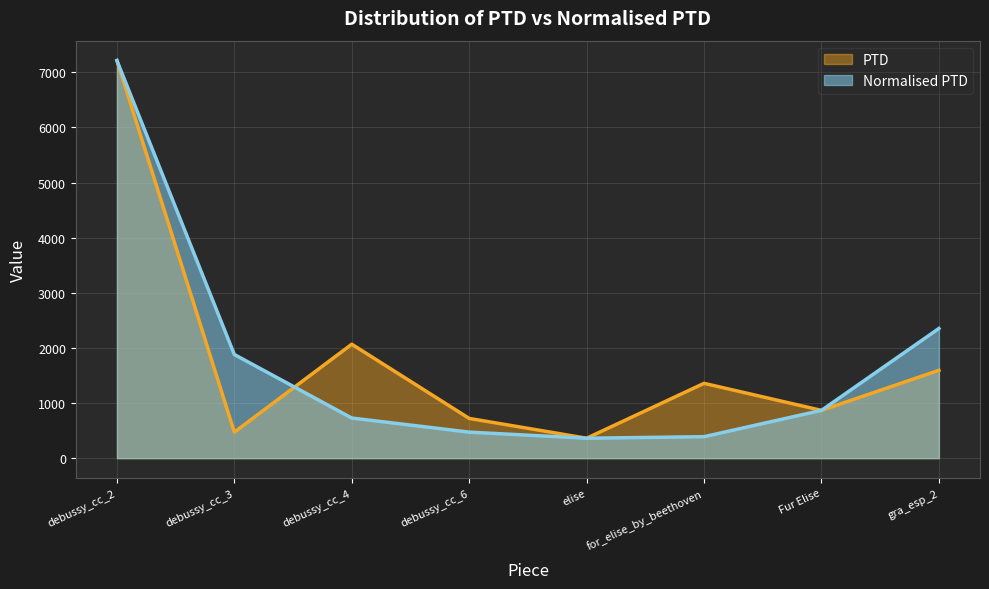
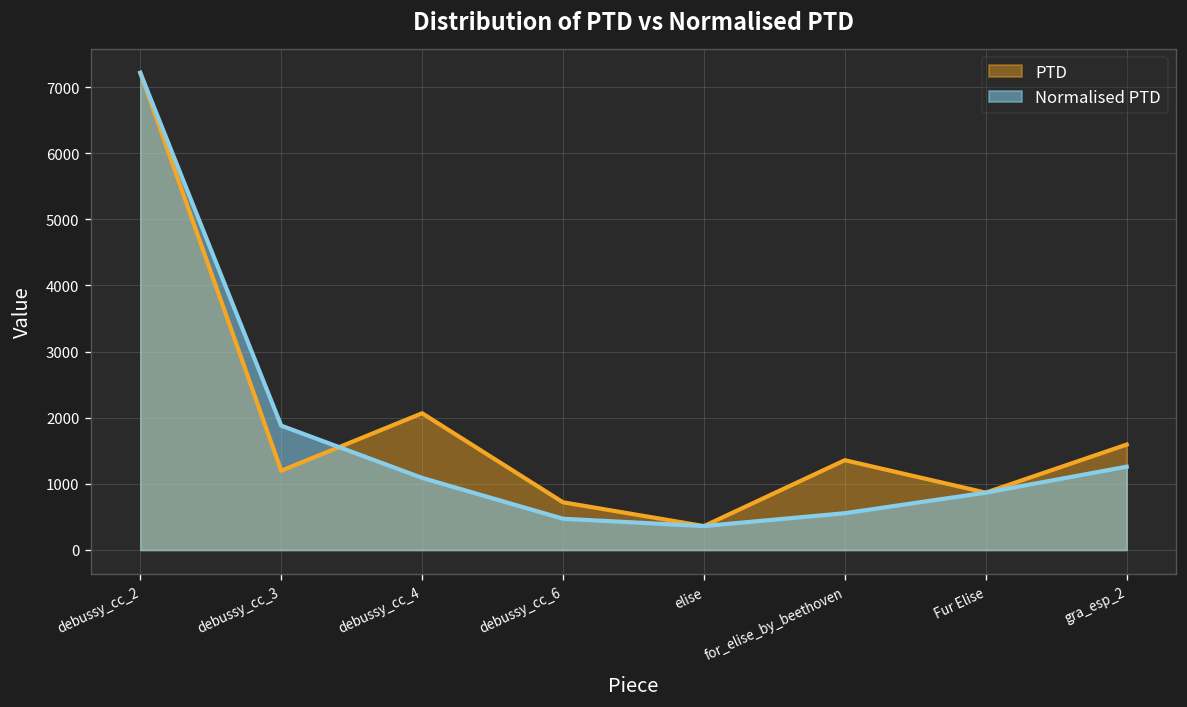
  {
    "PTD": {
-     "debussy_cc_3": 500,
+     "debussy_cc_3": 1200,
      "debussy_cc_4": 2100,
      "debussy_cc_6": 700,
      "for_elise_by_beethoven": 1400,
      "gra_esp_2": 1600
    },
    "Normalised PTD": {
      "debussy_cc_3": 1900,
-     "debussy_cc_4": 700,
+     "debussy_cc_4": 1100,
      "debussy_cc_6": 500,
-     "for_elise_by_beethoven": 400,
-     "gra_esp_2": 2400
+     "for_elise_by_beethoven": 600,
+     "gra_esp_2": 1300
    }
  }
